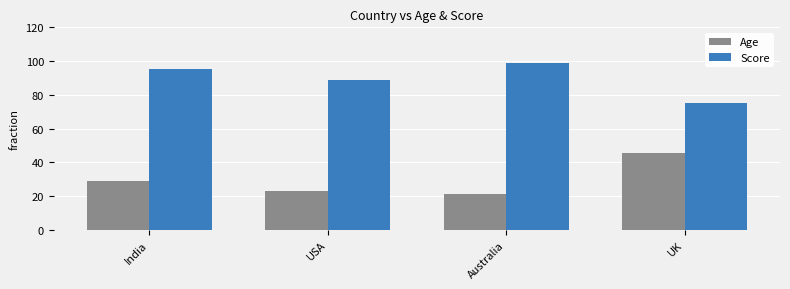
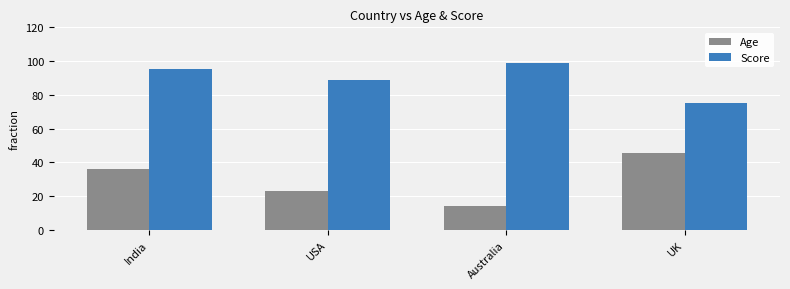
  {
    "Age": {
-     "India": 29,
+     "India": 36,
      "USA": 23,
-     "Australia": 21,
+     "Australia": 14,
      "UK": 46
    },
    "Score": {
      "India": 95,
      "USA": 89,
      "Australia": 99,
      "UK": 75
    }
  }
